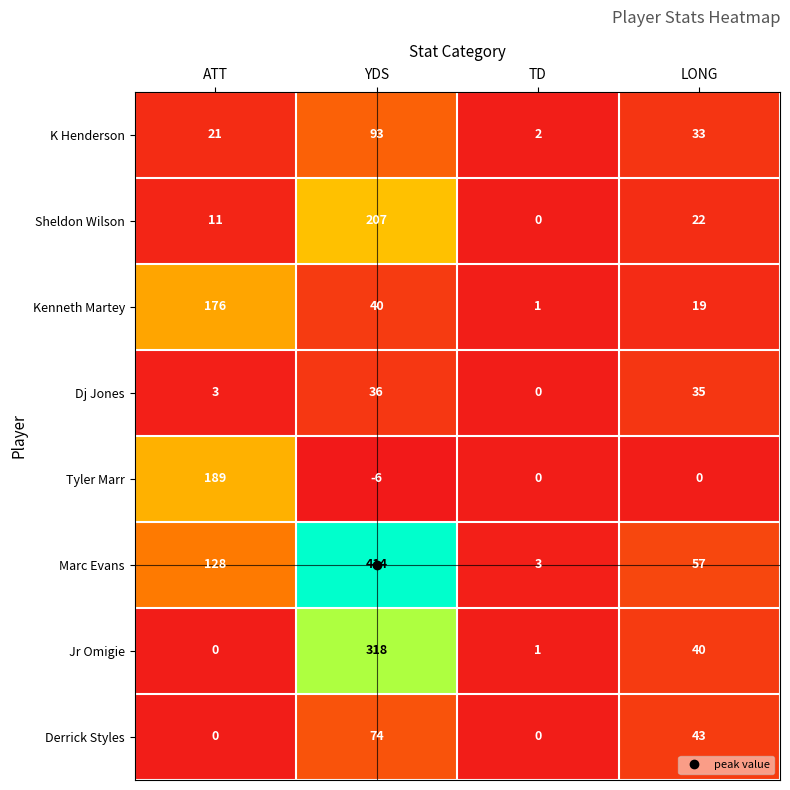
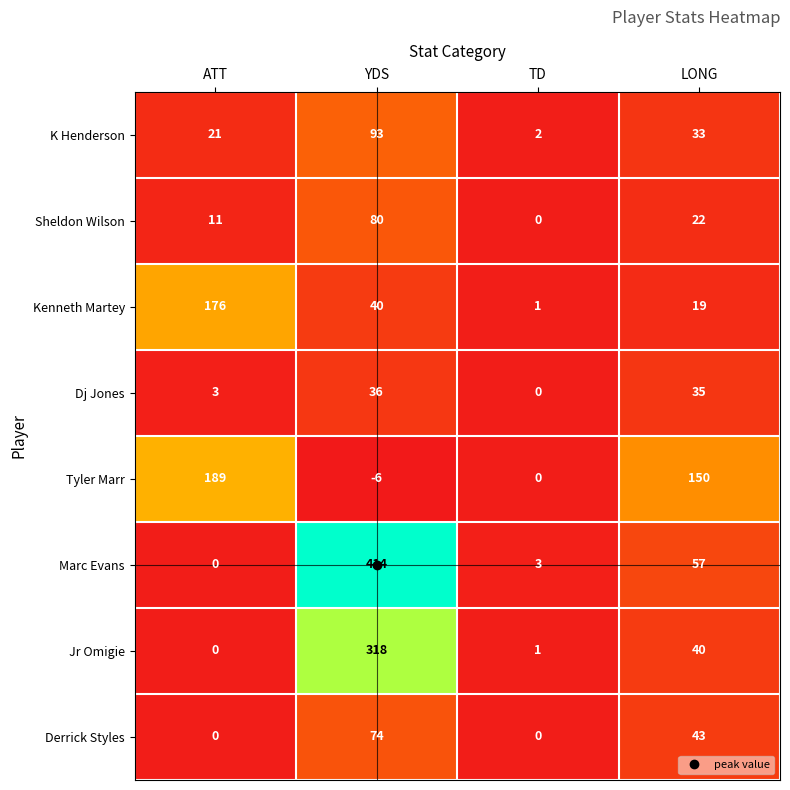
  {
    "K Henderson": {
      "ATT": 21,
      "YDS": 93,
      "TD": 2,
      "LONG": 33
    },
    "Sheldon Wilson": {
      "ATT": 11,
-     "YDS": 207,
+     "YDS": 80,
      "TD": 0,
      "LONG": 22
    },
    "Kenneth Martey": {
      "ATT": 176,
      "YDS": 40,
      "TD": 1,
      "LONG": 19
    },
    "Dj Jones": {
      "ATT": 3,
      "YDS": 36,
      "TD": 0,
      "LONG": 35
    },
    "Tyler Marr": {
      "ATT": 189,
      "YDS": -6,
      "TD": 0,
-     "LONG": 0
+     "LONG": 150
    },
    "Marc Evans": {
-     "ATT": 128,
+     "ATT": 0,
      "TD": 3,
      "LONG": 57
    },
    "Jr Omigie": {
      "ATT": 0,
      "YDS": 318,
      "TD": 1,
      "LONG": 40
    },
    "Derrick Styles": {
      "ATT": 0,
      "YDS": 74,
      "TD": 0,
      "LONG": 43
    }
  }
